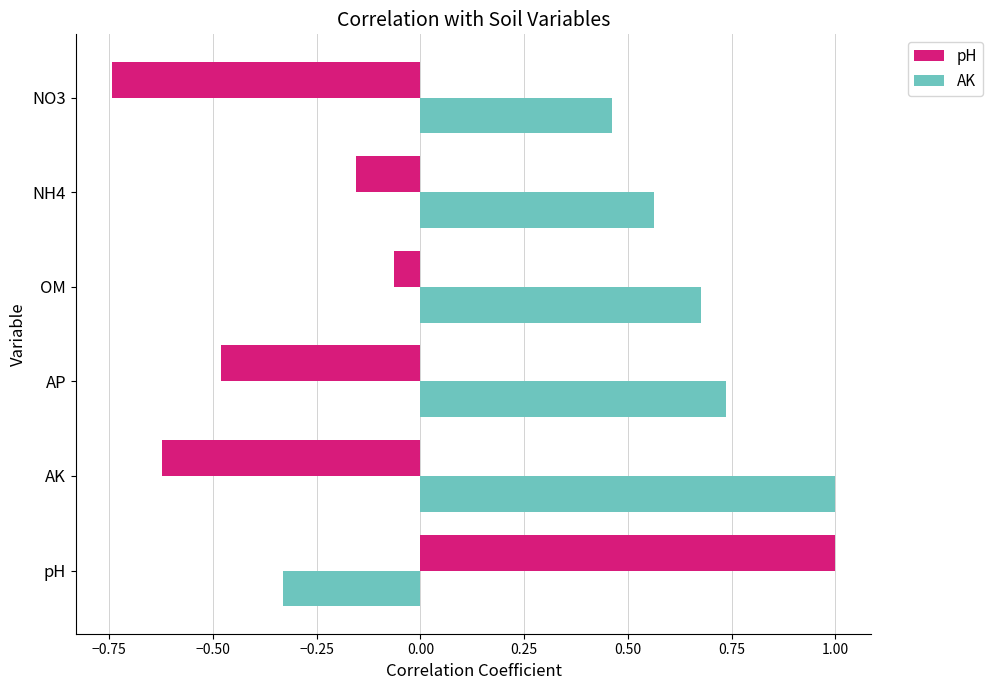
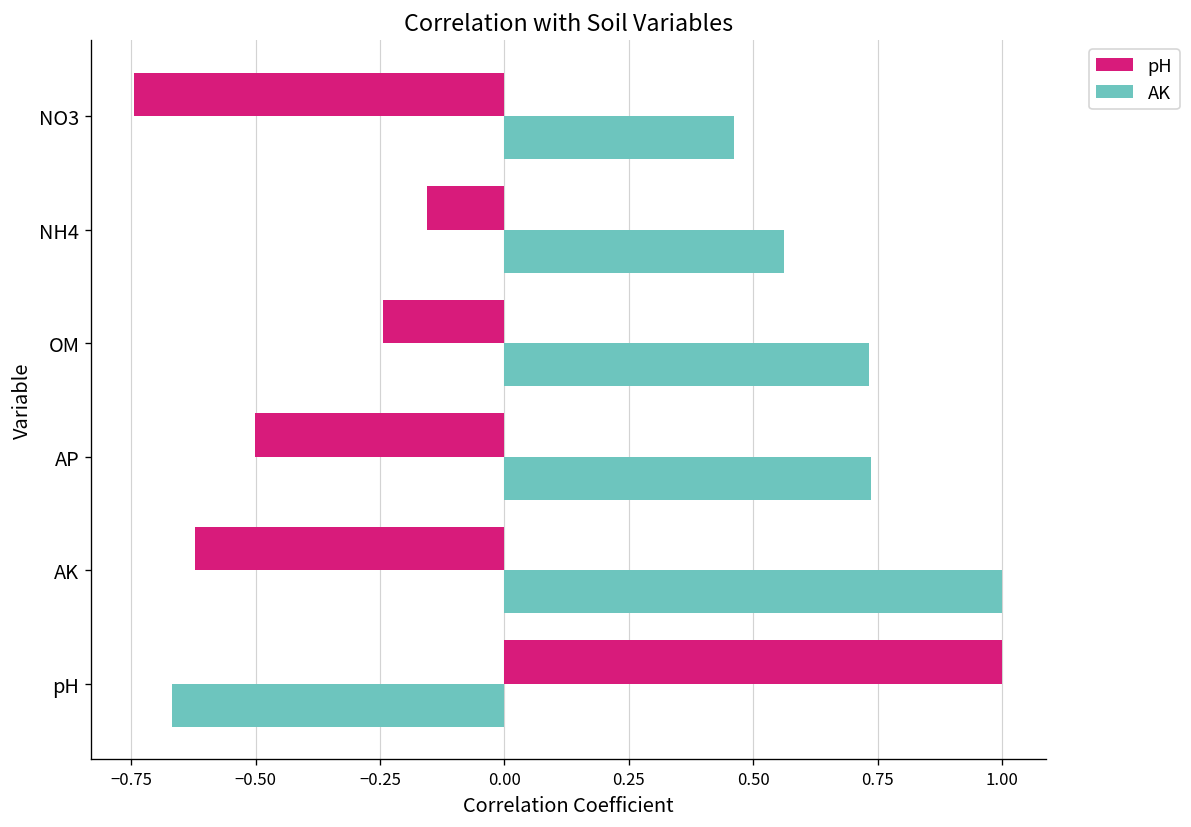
  {
    "pH": {
      "NO3": -0.74,
      "NH4": -0.16,
-     "OM": -0.06,
-     "AP": -0.48,
+     "OM": -0.24,
+     "AP": -0.50,
      "AK": -0.62,
      "pH": 1.00
    },
    "AK": {
      "NO3": 0.46,
      "NH4": 0.56,
-     "OM": 0.68,
+     "OM": 0.73,
      "AP": 0.74,
      "AK": 1.00,
-     "pH": -0.33
+     "pH": -0.67
    }
  }
